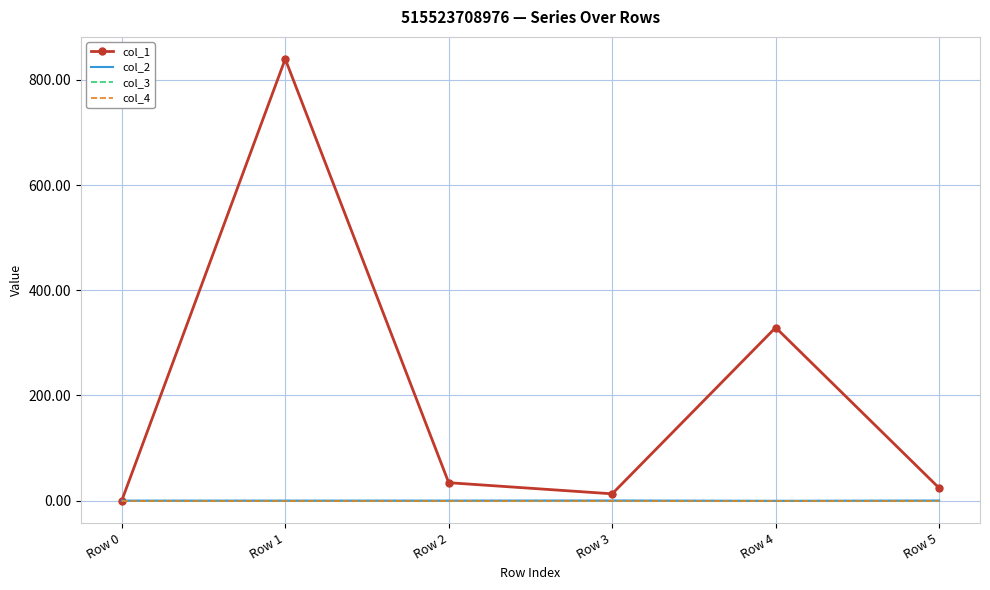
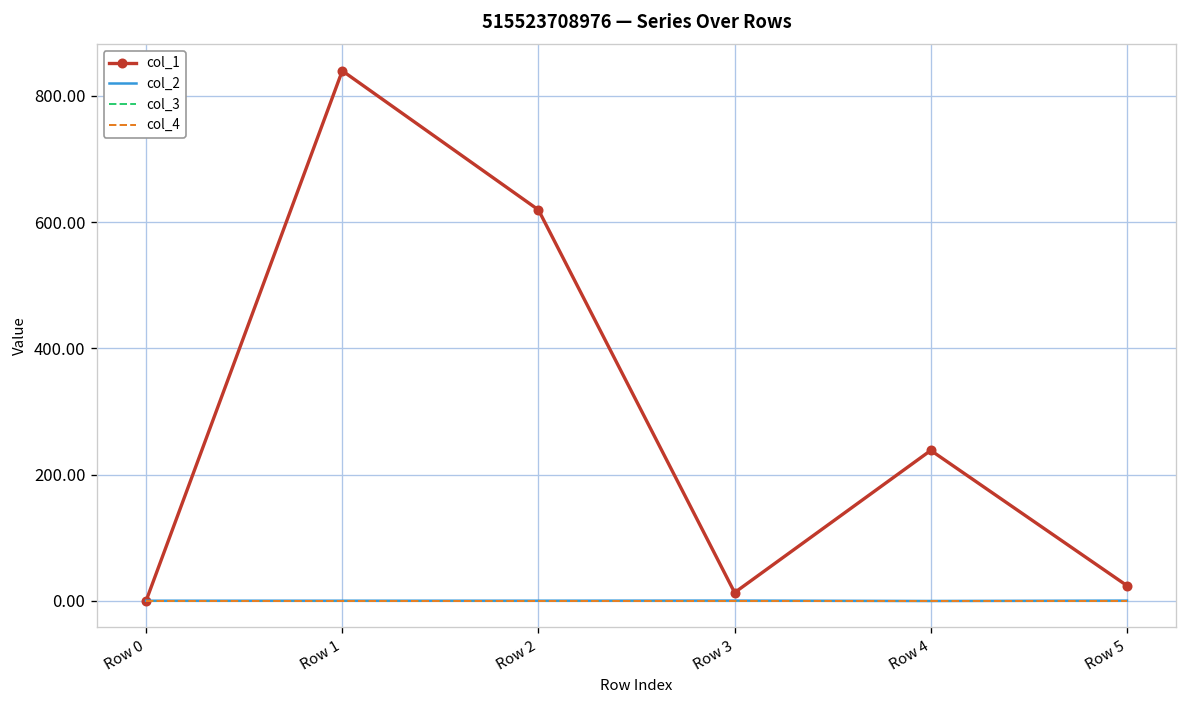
  {
    "col_1": {
      "Row 1": 840,
-     "Row 2": 30,
+     "Row 2": 620,
      "Row 3": 10,
-     "Row 4": 330,
+     "Row 4": 240,
      "Row 5": 20
    }
  }
